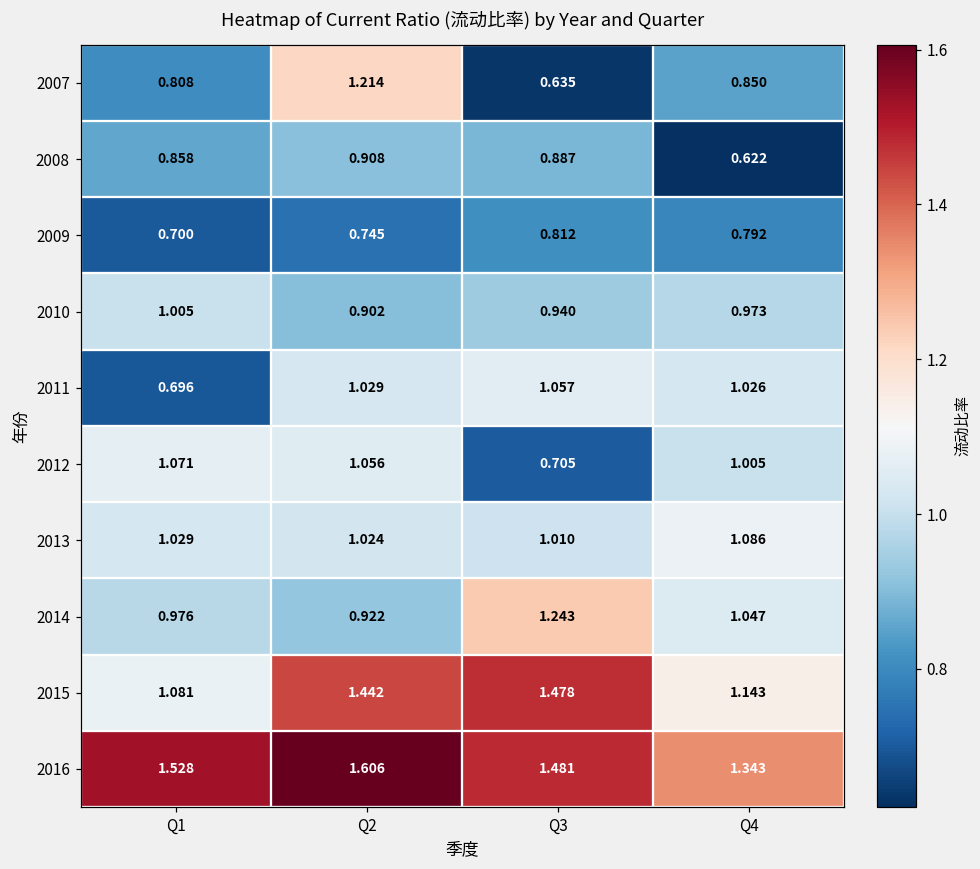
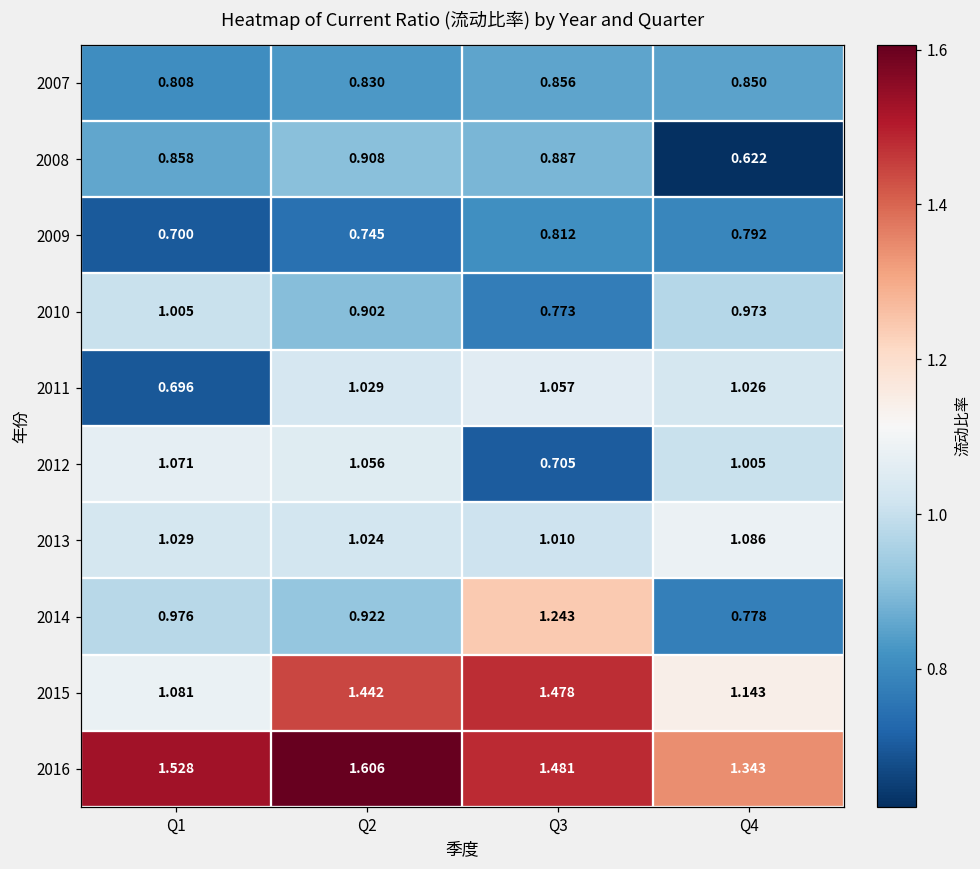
  {
    "2007": {
      "Q1": 0.808,
-     "Q2": 1.214,
-     "Q3": 0.635,
+     "Q2": 0.830,
+     "Q3": 0.856,
      "Q4": 0.850
    },
    "2008": {
      "Q1": 0.858,
      "Q2": 0.908,
      "Q3": 0.887,
      "Q4": 0.622
    },
    "2009": {
      "Q1": 0.700,
      "Q2": 0.745,
      "Q3": 0.812,
      "Q4": 0.792
    },
    "2010": {
      "Q1": 1.005,
      "Q2": 0.902,
-     "Q3": 0.940,
+     "Q3": 0.773,
      "Q4": 0.973
    },
    "2011": {
      "Q1": 0.696,
      "Q2": 1.029,
      "Q3": 1.057,
      "Q4": 1.026
    },
    "2012": {
      "Q1": 1.071,
      "Q2": 1.056,
      "Q3": 0.705,
      "Q4": 1.005
    },
    "2013": {
      "Q1": 1.029,
      "Q2": 1.024,
      "Q3": 1.010,
      "Q4": 1.086
    },
    "2014": {
      "Q1": 0.976,
      "Q2": 0.922,
      "Q3": 1.243,
-     "Q4": 1.047
+     "Q4": 0.778
    },
    "2015": {
      "Q1": 1.081,
      "Q2": 1.442,
      "Q3": 1.478,
      "Q4": 1.143
    },
    "2016": {
      "Q1": 1.528,
      "Q2": 1.606,
      "Q3": 1.481,
      "Q4": 1.343
    }
  }
